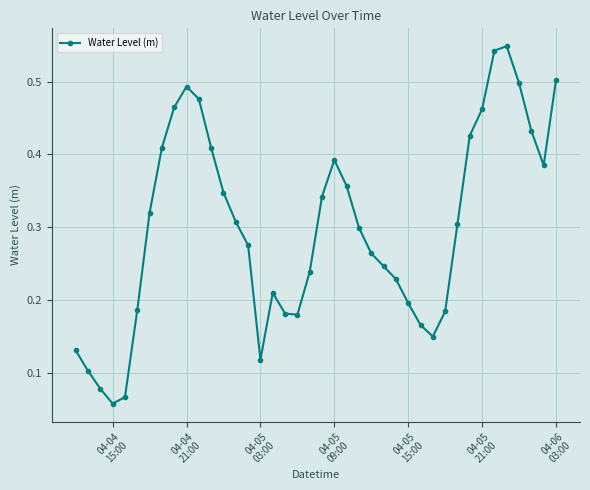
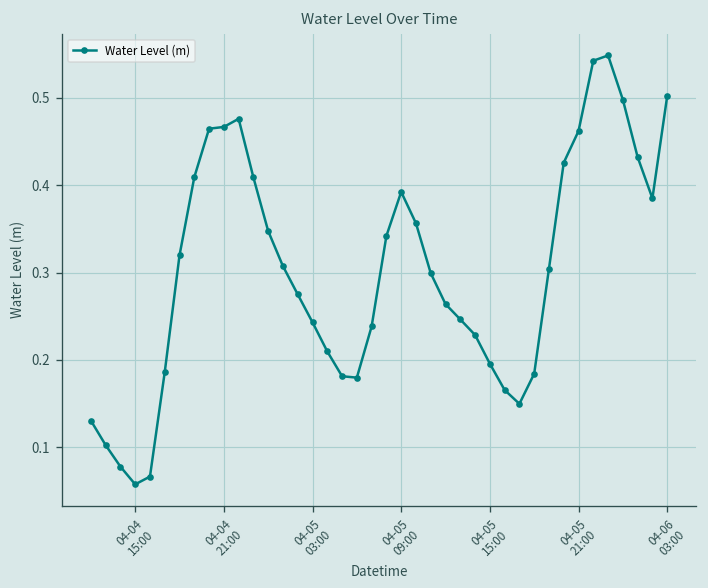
  {
    "04-04 15:00": 0.06,
-   "04-04 21:00": 0.49,
-   "04-05 03:00": 0.12,
+   "04-04 21:00": 0.47,
+   "04-05 03:00": 0.24,
    "04-05 09:00": 0.39,
    "04-05 15:00": 0.20,
    "04-05 21:00": 0.46,
    "04-06 03:00": 0.50
  }
